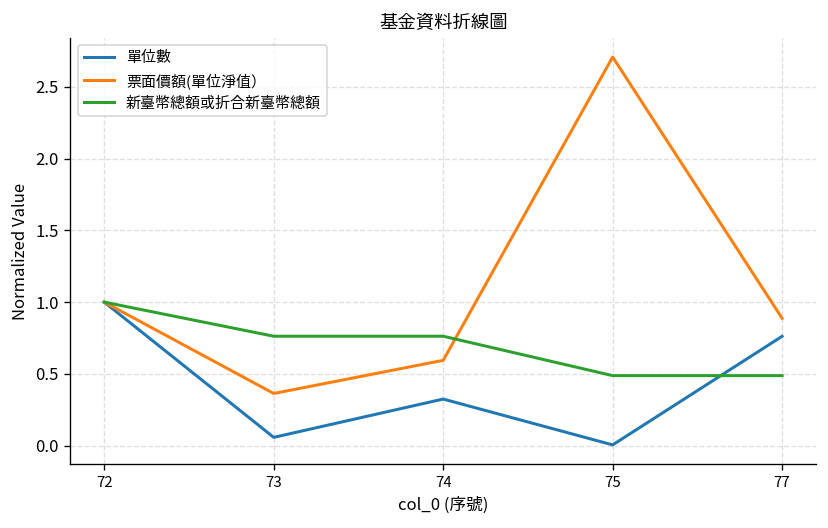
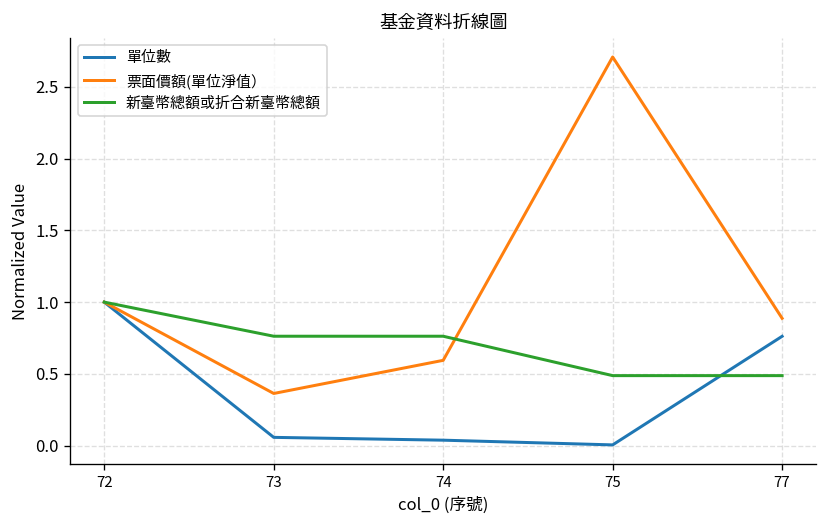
  {
    "單位數": {
      "73": 0.06,
-     "74": 0.32,
+     "74": 0.04,
      "75": 0.01,
      "77": 0.76
    },
    "票面價額(單位淨值）": {
      "73": 0.36,
      "74": 0.59,
      "75": 2.71,
      "77": 0.89
    },
    "新臺幣總額或折合新臺幣總額": {
      "73": 0.76,
      "74": 0.76,
      "75": 0.49,
      "77": 0.49
    }
  }
